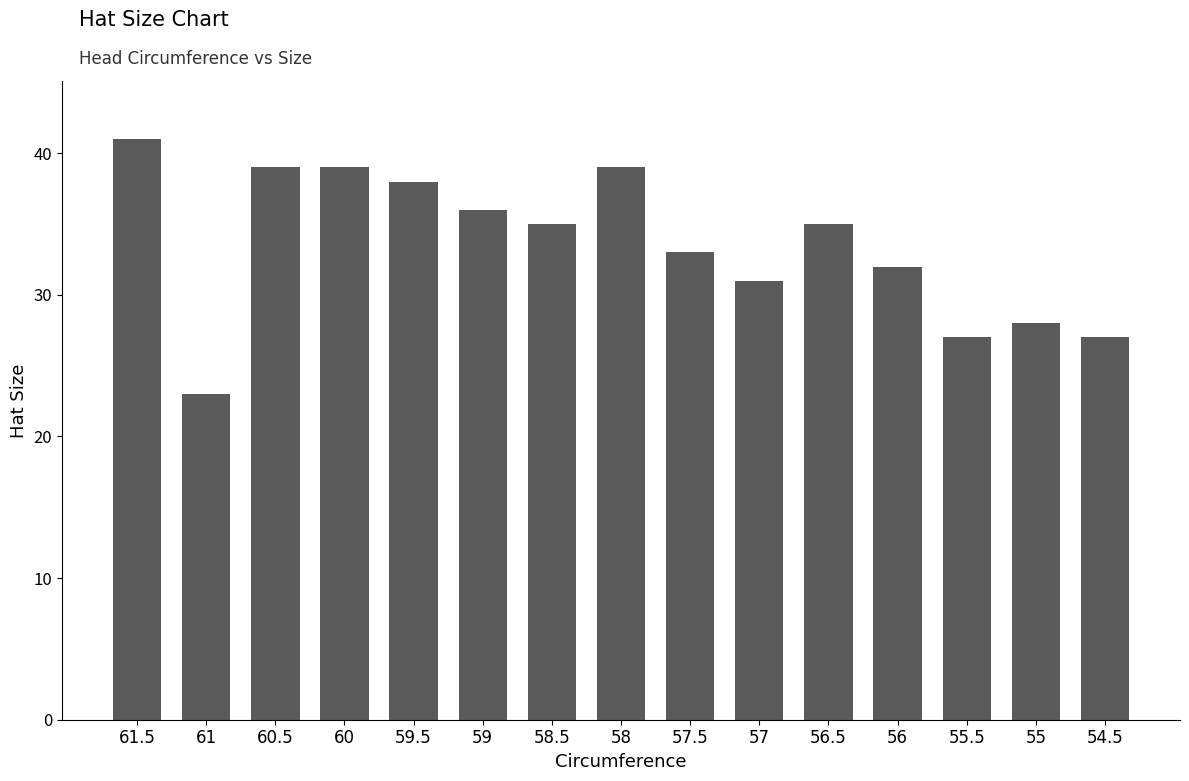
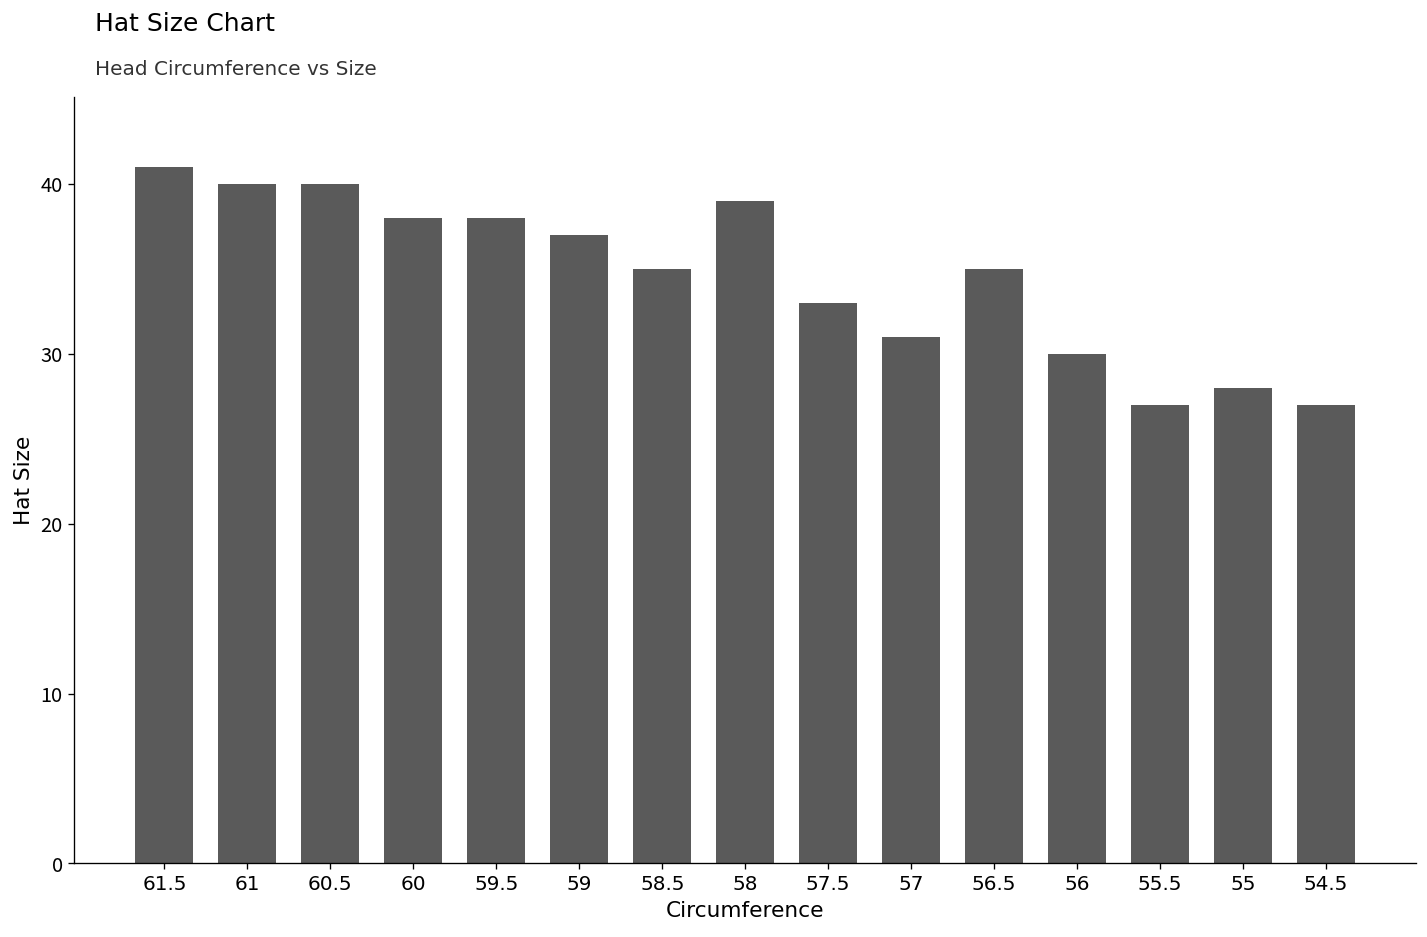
  {
    "61.5": 41,
-   "61": 23,
-   "60.5": 39,
-   "60": 39,
+   "61": 40,
+   "60.5": 40,
+   "60": 38,
    "59.5": 38,
-   "59": 36,
+   "59": 37,
    "58.5": 35,
    "58": 39,
    "57.5": 33,
    "57": 31,
    "56.5": 35,
-   "56": 32,
+   "56": 30,
    "55.5": 27,
    "55": 28,
    "54.5": 27
  }
